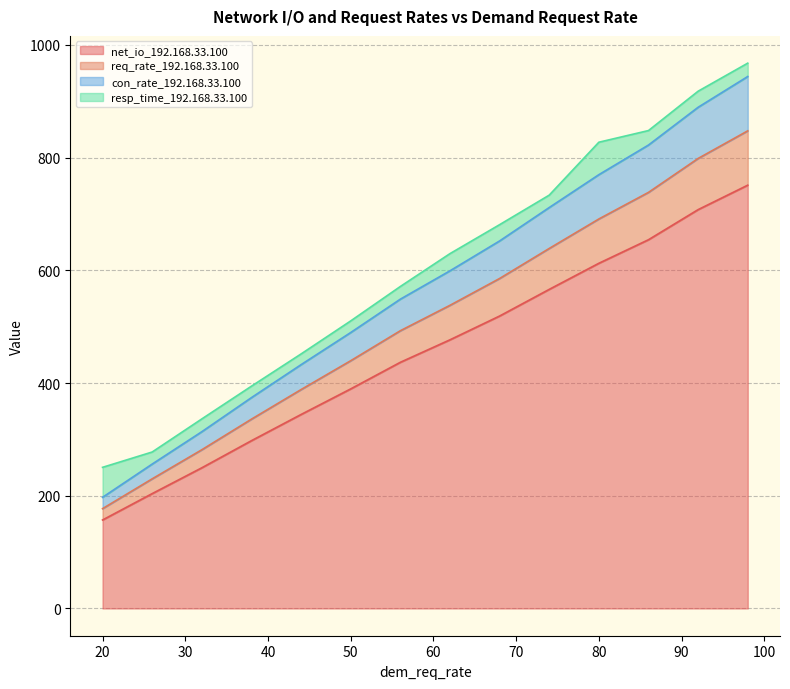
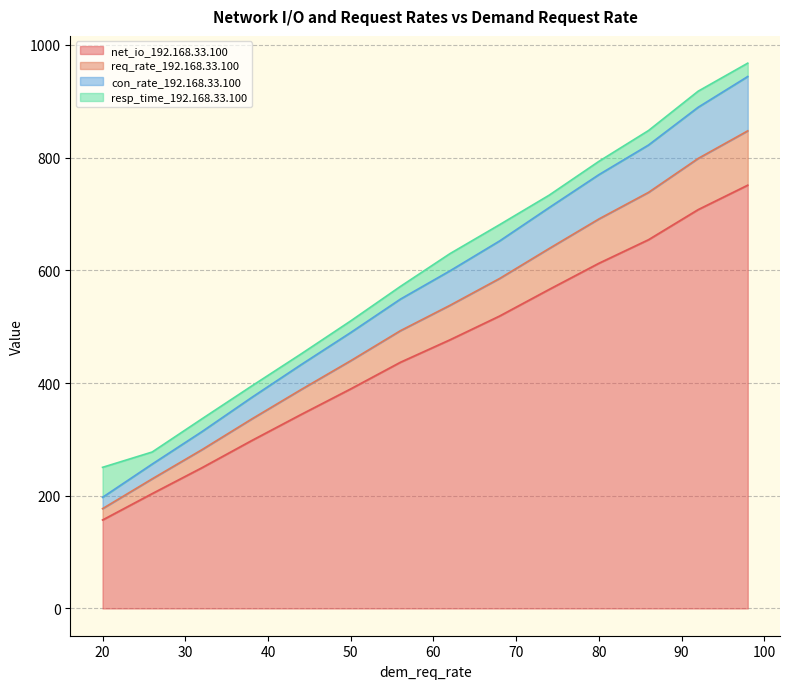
  {
    "con_rate_192.168.33.100": {
      "20": 20,
      "50": 50,
      "80": 80
    },
    "resp_time_192.168.33.100": {
      "20": 50,
      "50": 20,
-     "80": 60
+     "80": 20
    }
  }
